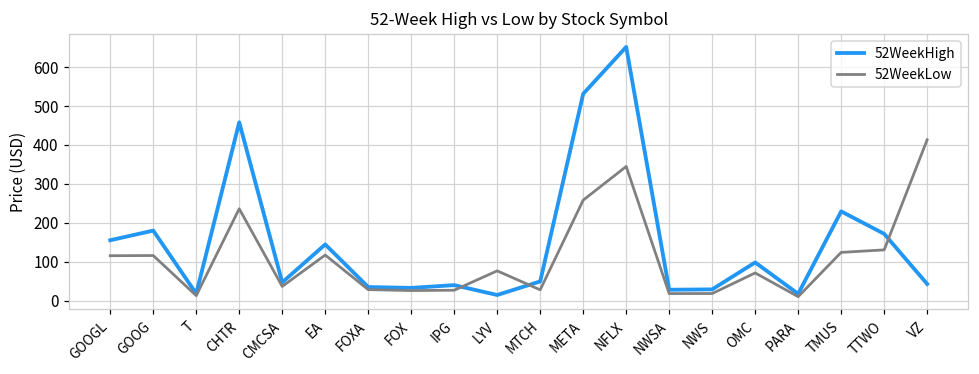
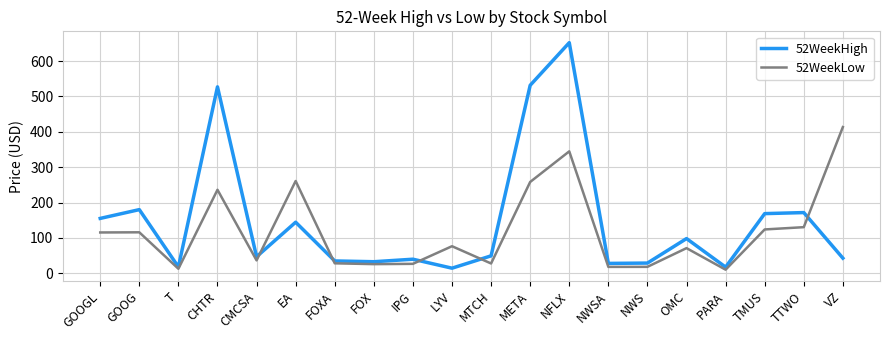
  {
    "52WeekHigh": {
      "GOOGL": 160,
      "GOOG": 180,
-     "CHTR": 460,
+     "CHTR": 530,
      "CMCSA": 50,
      "EA": 140,
      "IPG": 40,
      "LYV": 10,
      "MTCH": 50,
      "META": 530,
      "NFLX": 650,
      "NWSA": 30,
      "NWS": 30,
      "OMC": 100,
      "PARA": 20,
-     "TMUS": 230,
+     "TMUS": 170,
      "TTWO": 170,
      "VZ": 40
    },
    "52WeekLow": {
      "GOOGL": 120,
      "GOOG": 120,
      "CHTR": 240,
      "CMCSA": 40,
-     "EA": 120,
+     "EA": 260,
      "IPG": 30,
      "LYV": 80,
      "MTCH": 30,
      "META": 260,
      "NFLX": 340,
      "NWSA": 20,
      "NWS": 20,
      "OMC": 70,
      "PARA": 10,
      "TMUS": 120,
      "TTWO": 130,
      "VZ": 410
    }
  }
